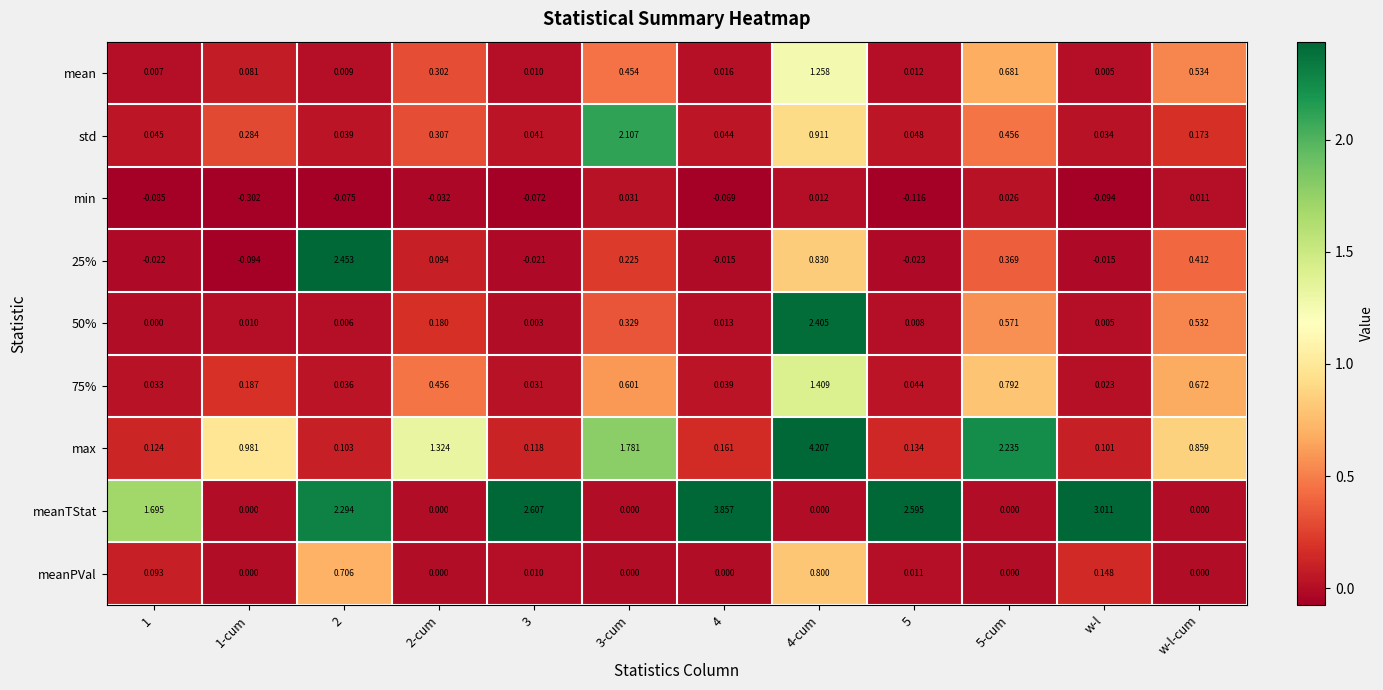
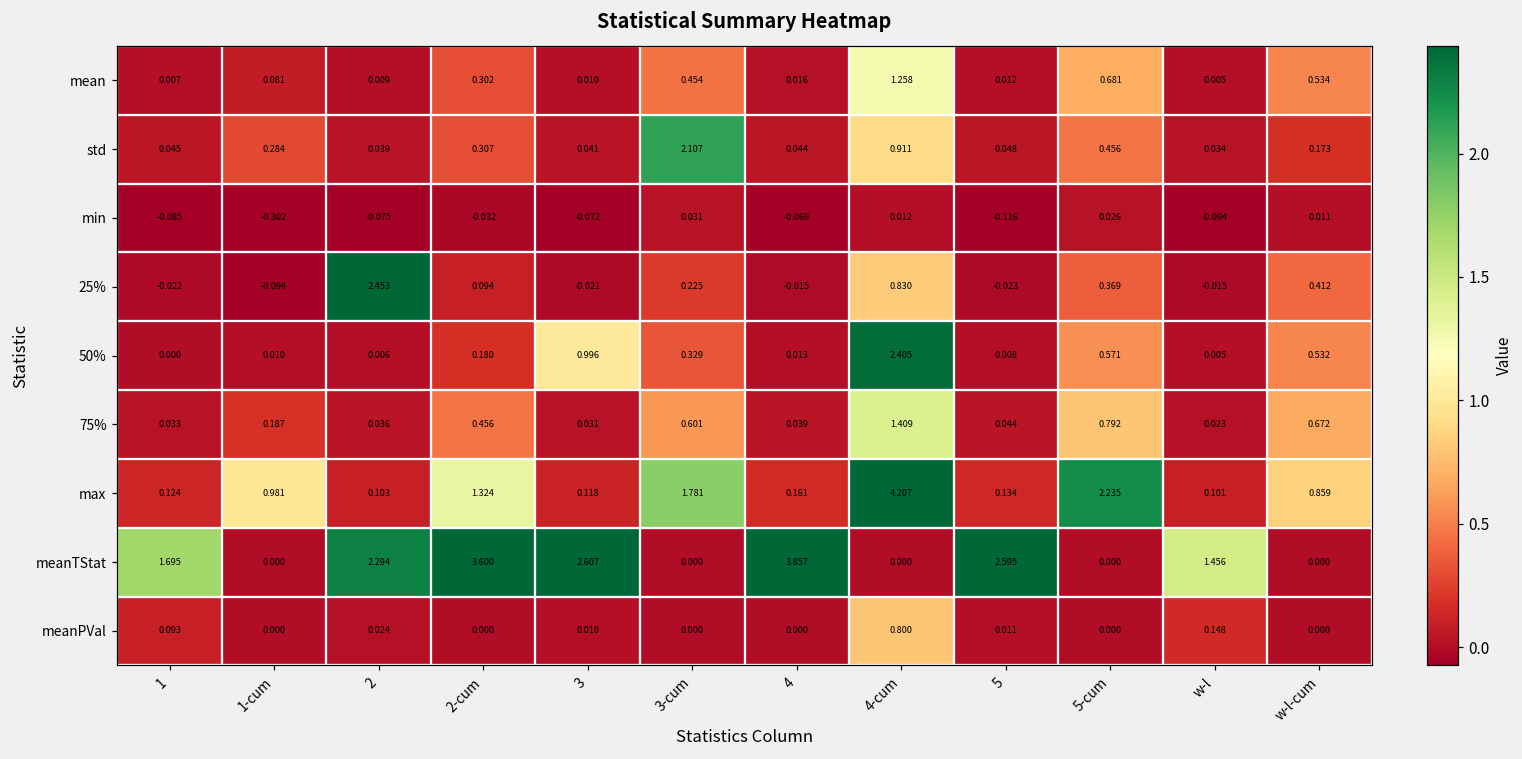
  {
    "mean": {
      "1": 0.007,
      "1-cum": 0.081,
      "2": 0.009,
      "2-cum": 0.302,
      "3": 0.010,
      "3-cum": 0.454,
      "4": 0.016,
      "4-cum": 1.258,
      "5": 0.012,
      "5-cum": 0.681,
      "w-l": 0.005,
      "w-l-cum": 0.534
    },
    "std": {
      "1": 0.045,
      "1-cum": 0.284,
      "2": 0.039,
      "2-cum": 0.307,
      "3": 0.041,
      "3-cum": 2.107,
      "4": 0.044,
      "4-cum": 0.911,
      "5": 0.048,
      "5-cum": 0.456,
      "w-l": 0.034,
      "w-l-cum": 0.173
    },
    "min": {
      "1": -0.085,
      "1-cum": -0.302,
      "2": -0.075,
      "2-cum": -0.032,
      "3": -0.072,
      "3-cum": 0.031,
      "4": -0.069,
      "4-cum": 0.012,
      "5": -0.116,
      "5-cum": 0.026,
      "w-l": -0.094,
      "w-l-cum": 0.011
    },
    "25%": {
      "1": -0.022,
      "1-cum": -0.094,
      "2": 2.453,
      "2-cum": 0.094,
      "3": -0.021,
      "3-cum": 0.225,
      "4": -0.015,
      "4-cum": 0.830,
      "5": -0.023,
      "5-cum": 0.369,
      "w-l": -0.015,
      "w-l-cum": 0.412
    },
    "50%": {
      "1": 0.000,
      "1-cum": 0.010,
      "2": 0.006,
      "2-cum": 0.180,
-     "3": 0.003,
+     "3": 0.996,
      "3-cum": 0.329,
      "4": 0.013,
      "4-cum": 2.405,
      "5": 0.008,
      "5-cum": 0.571,
      "w-l": 0.005,
      "w-l-cum": 0.532
    },
    "75%": {
      "1": 0.033,
      "1-cum": 0.187,
      "2": 0.036,
      "2-cum": 0.456,
      "3": 0.031,
      "3-cum": 0.601,
      "4": 0.039,
      "4-cum": 1.409,
      "5": 0.044,
      "5-cum": 0.792,
      "w-l": 0.023,
      "w-l-cum": 0.672
    },
    "max": {
      "1": 0.124,
      "1-cum": 0.981,
      "2": 0.103,
      "2-cum": 1.324,
      "3": 0.118,
      "3-cum": 1.781,
      "4": 0.161,
      "4-cum": 4.207,
      "5": 0.134,
      "5-cum": 2.235,
      "w-l": 0.101,
      "w-l-cum": 0.859
    },
    "meanTStat": {
      "1": 1.695,
      "1-cum": 0.000,
      "2": 2.294,
-     "2-cum": 0.000,
+     "2-cum": 3.600,
      "3": 2.607,
      "3-cum": 0.000,
      "4": 3.857,
      "4-cum": 0.000,
      "5": 2.595,
      "5-cum": 0.000,
-     "w-l": 3.011,
+     "w-l": 1.456,
      "w-l-cum": 0.000
    },
    "meanPVal": {
      "1": 0.093,
      "1-cum": 0.000,
-     "2": 0.706,
+     "2": 0.024,
      "2-cum": 0.000,
      "3": 0.010,
      "3-cum": 0.000,
      "4": 0.000,
      "4-cum": 0.800,
      "5": 0.011,
      "5-cum": 0.000,
      "w-l": 0.148,
      "w-l-cum": 0.000
    }
  }
